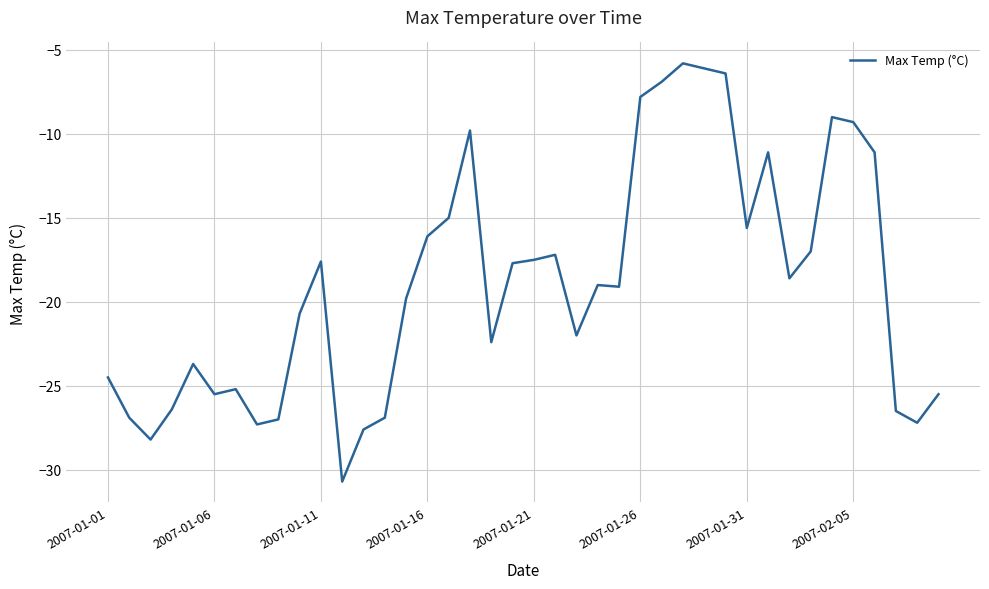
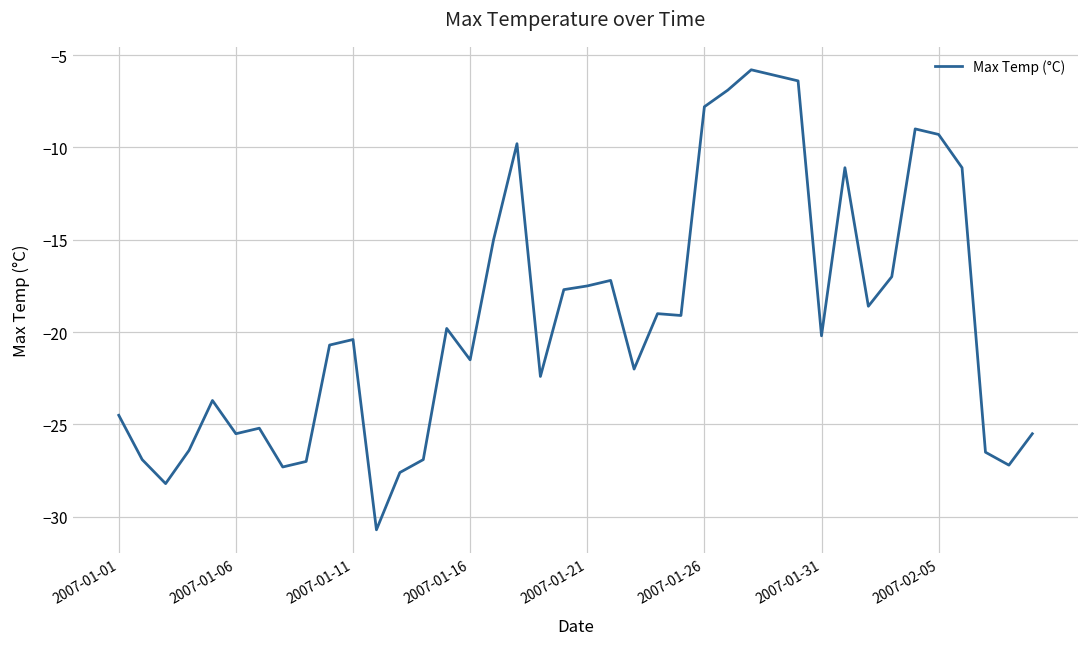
  {
    "2007-01-01": -24.5,
    "2007-01-06": -25.5,
-   "2007-01-11": -17.6,
-   "2007-01-16": -16.1,
+   "2007-01-11": -20.4,
+   "2007-01-16": -21.5,
    "2007-01-21": -17.5,
    "2007-01-26": -7.8,
-   "2007-01-31": -15.6,
+   "2007-01-31": -20.2,
    "2007-02-05": -9.3
  }
